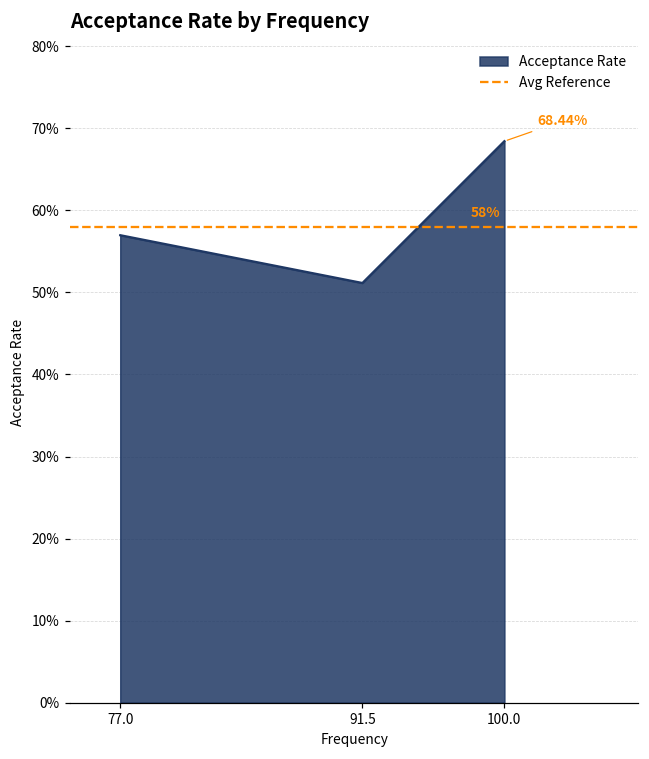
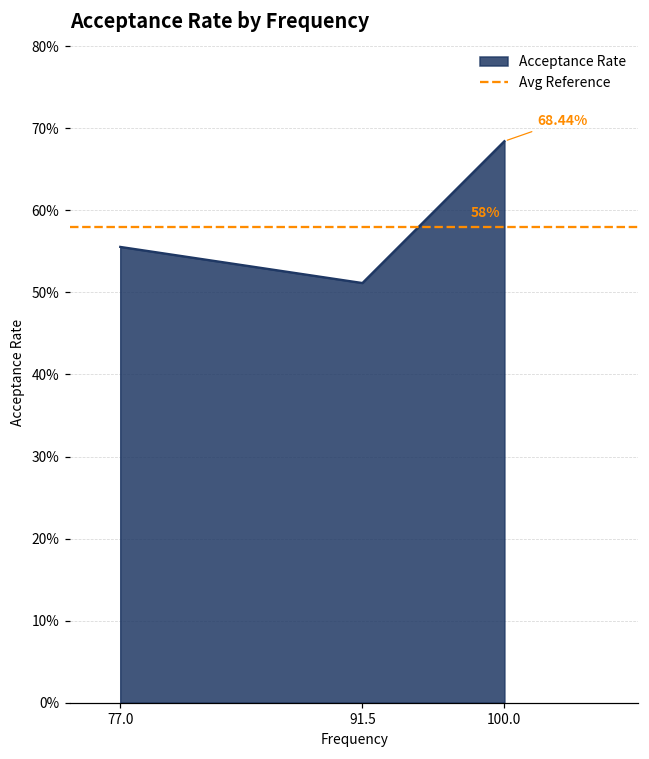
  {
-   "77.0": "57%",
+   "77.0": "56%",
    "91.5": "51%"
  }
